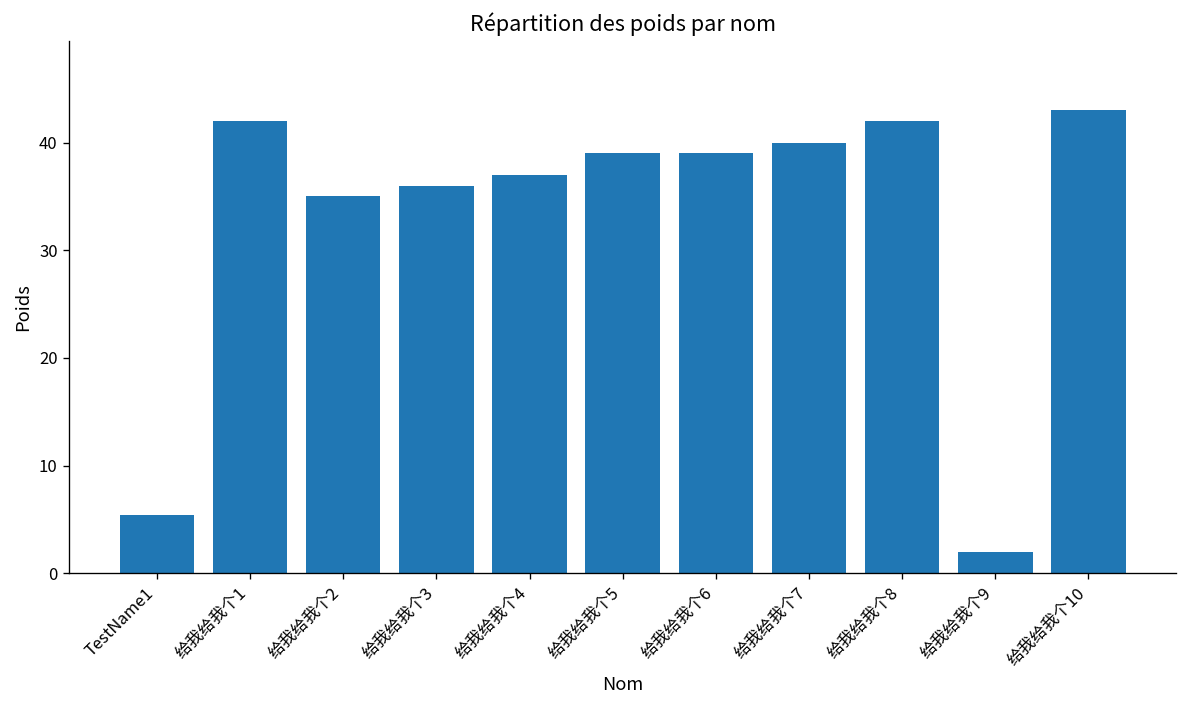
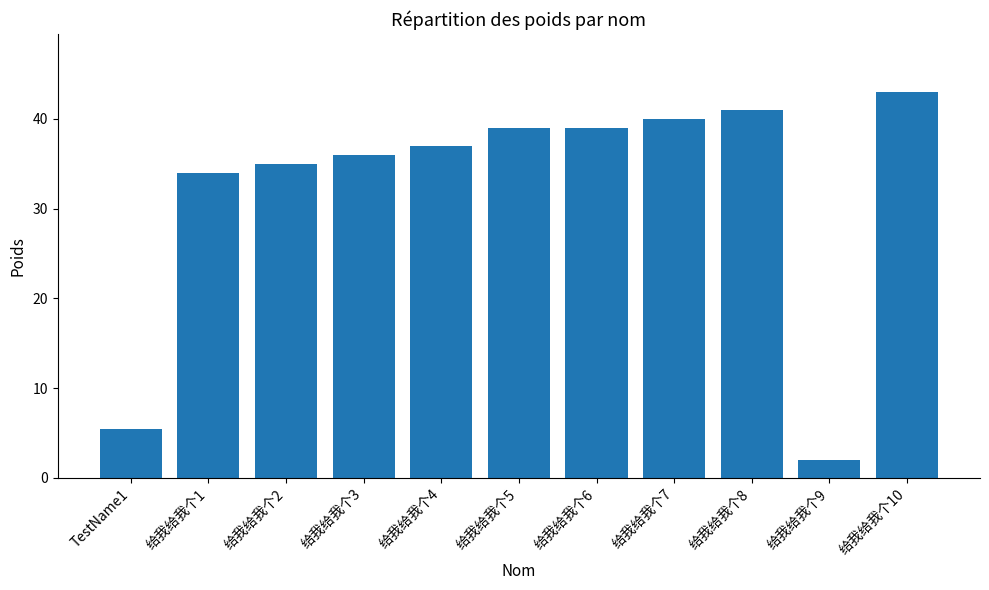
  {
    "TestName1": 5,
-   "给我给我个1": 42,
+   "给我给我个1": 34,
    "给我给我个2": 35,
    "给我给我个3": 36,
    "给我给我个4": 37,
    "给我给我个5": 39,
    "给我给我个6": 39,
    "给我给我个7": 40,
-   "给我给我个8": 42,
+   "给我给我个8": 41,
    "给我给我个9": 2,
    "给我给我个10": 43
  }
